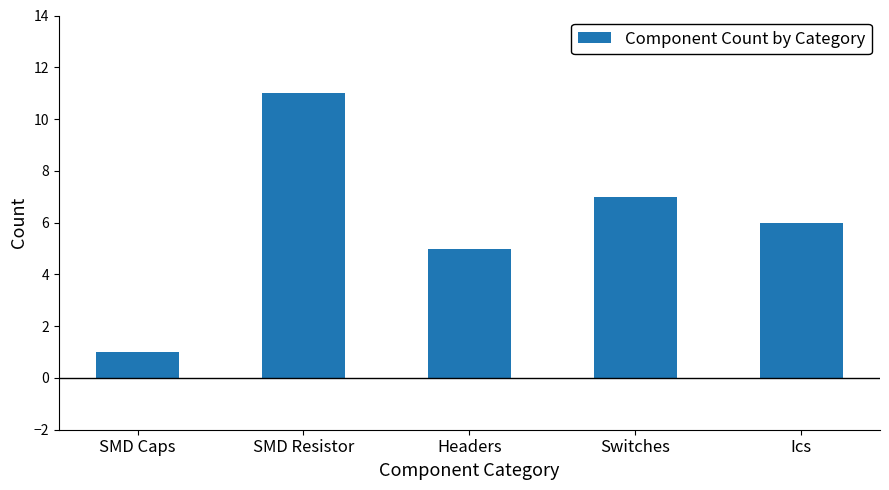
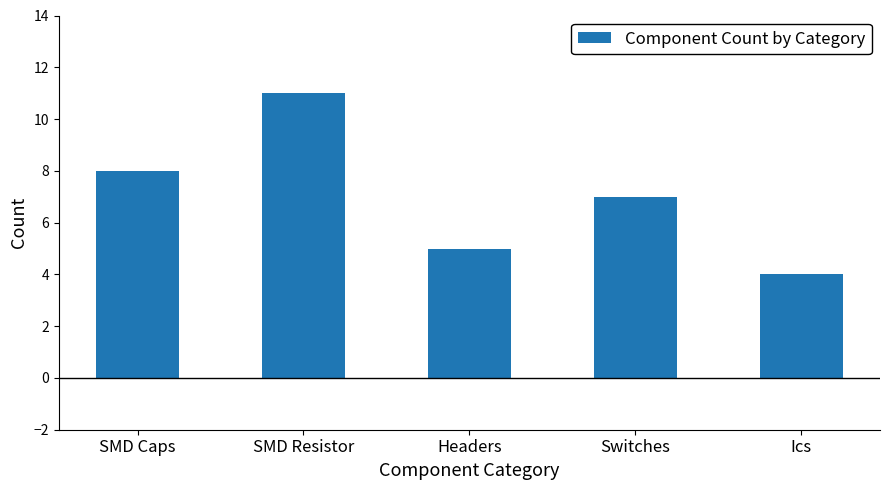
  {
-   "SMD Caps": 1,
+   "SMD Caps": 8,
    "SMD Resistor": 11,
    "Headers": 5,
    "Switches": 7,
-   "Ics": 6
+   "Ics": 4
  }
